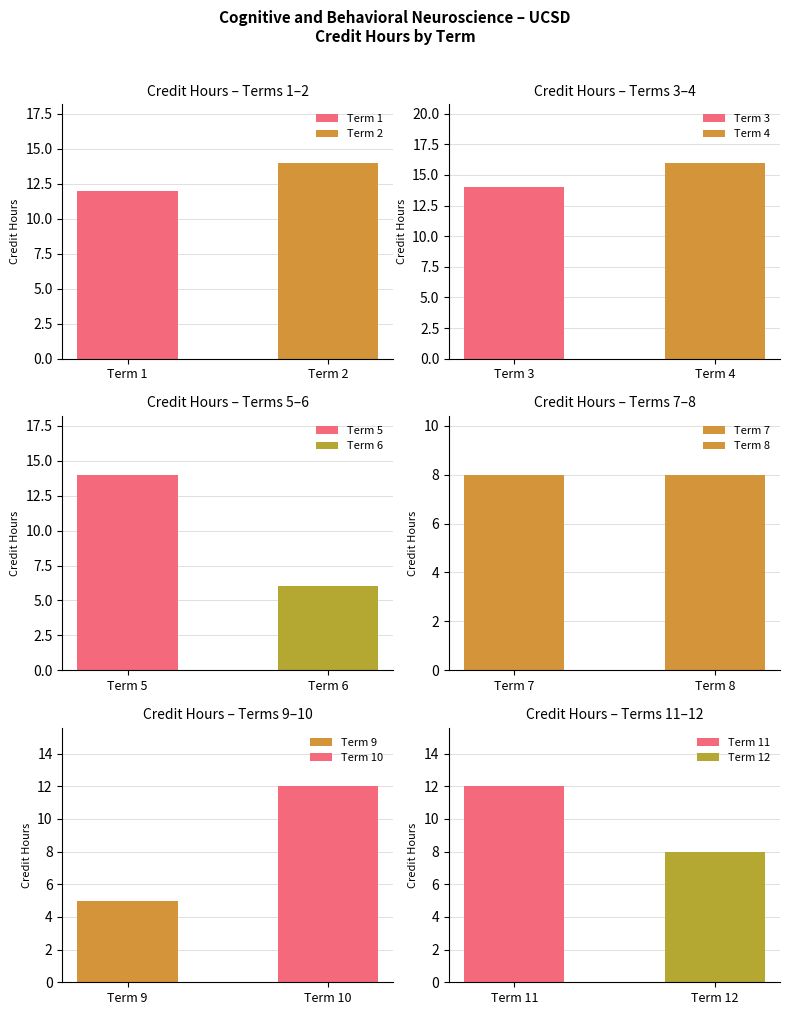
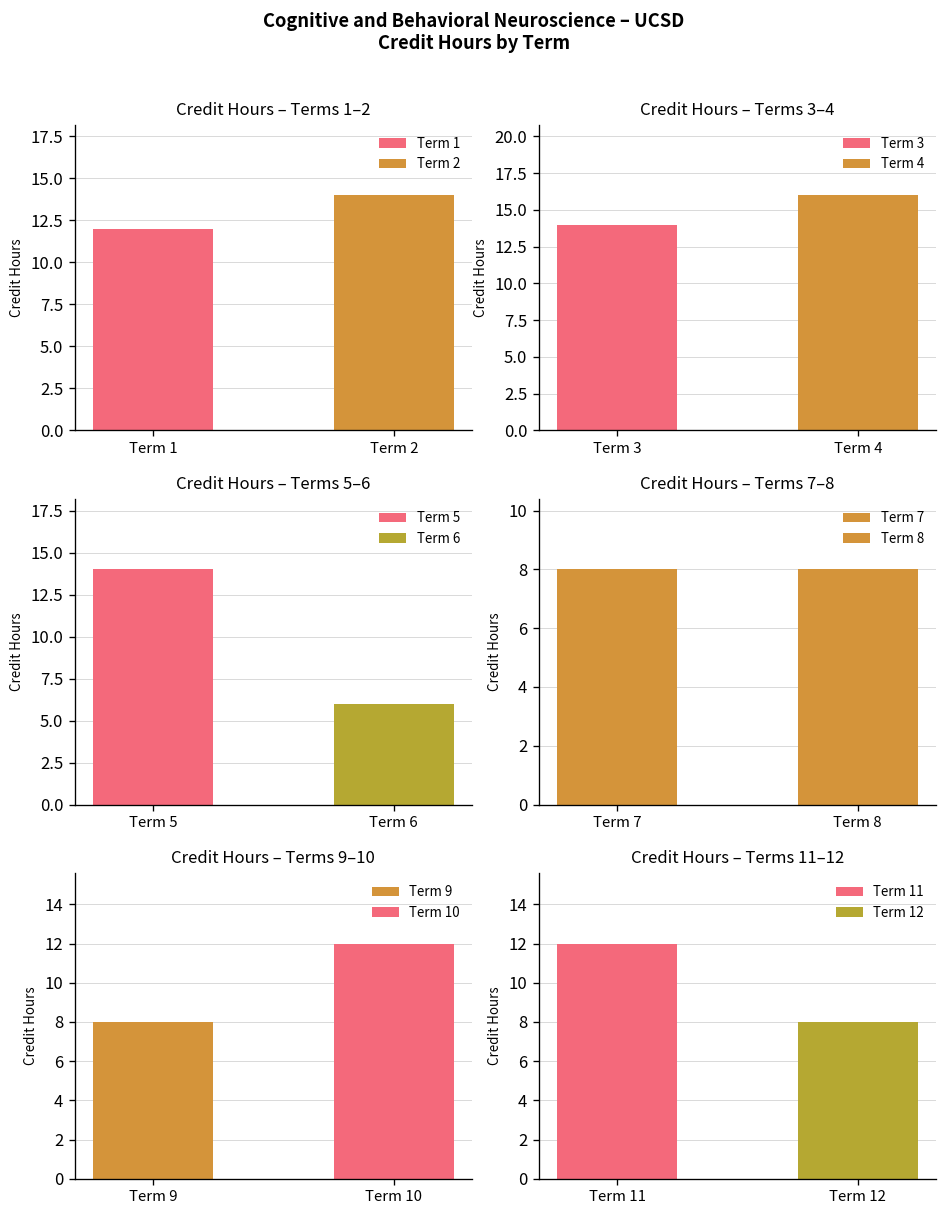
  {
    "Credit Hours – Terms 1–2": {
      "Term 1": 12.0,
      "Term 2": 14.0
    },
    "Credit Hours – Terms 3–4": {
      "Term 3": 14.0,
      "Term 4": 16.0
    },
    "Credit Hours – Terms 5–6": {
      "Term 5": 14.0,
      "Term 6": 6.0
    },
    "Credit Hours – Terms 7–8": {
      "Term 7": 8.0,
      "Term 8": 8.0
    },
    "Credit Hours – Terms 9–10": {
-     "Term 9": 5,
+     "Term 9": 8,
      "Term 10": 12
    },
    "Credit Hours – Terms 11–12": {
      "Term 11": 12.0,
      "Term 12": 8.0
    }
  }
